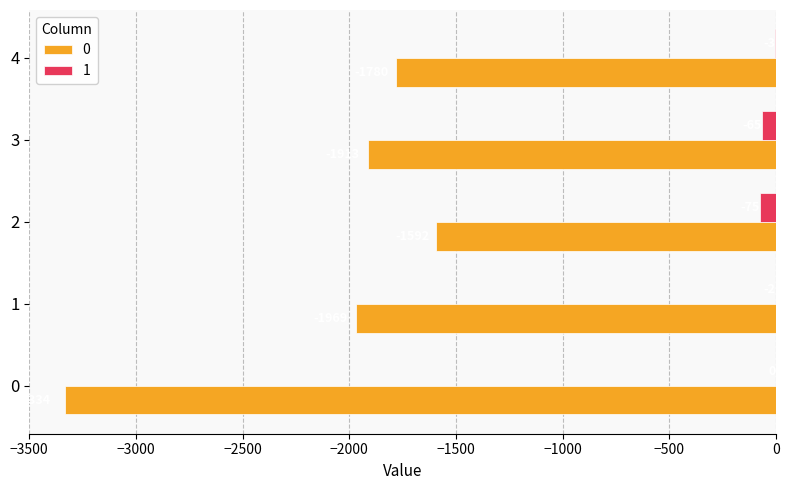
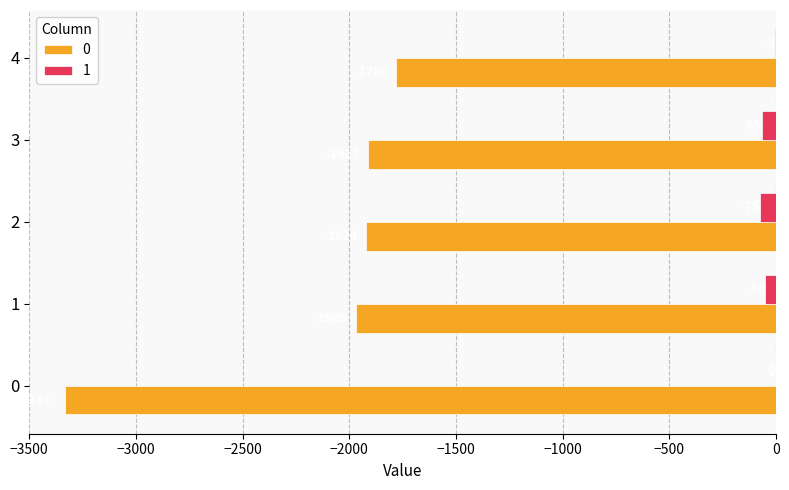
  {
    "0": {
      "4": -1780,
      "3": -1910,
-     "2": -1590,
+     "2": -1920,
      "1": -1970,
      "0": -3330
    },
    "1": {
      "3": -70,
      "2": -80,
-     "1": 0,
+     "1": -50,
      "0": 0
    }
  }
